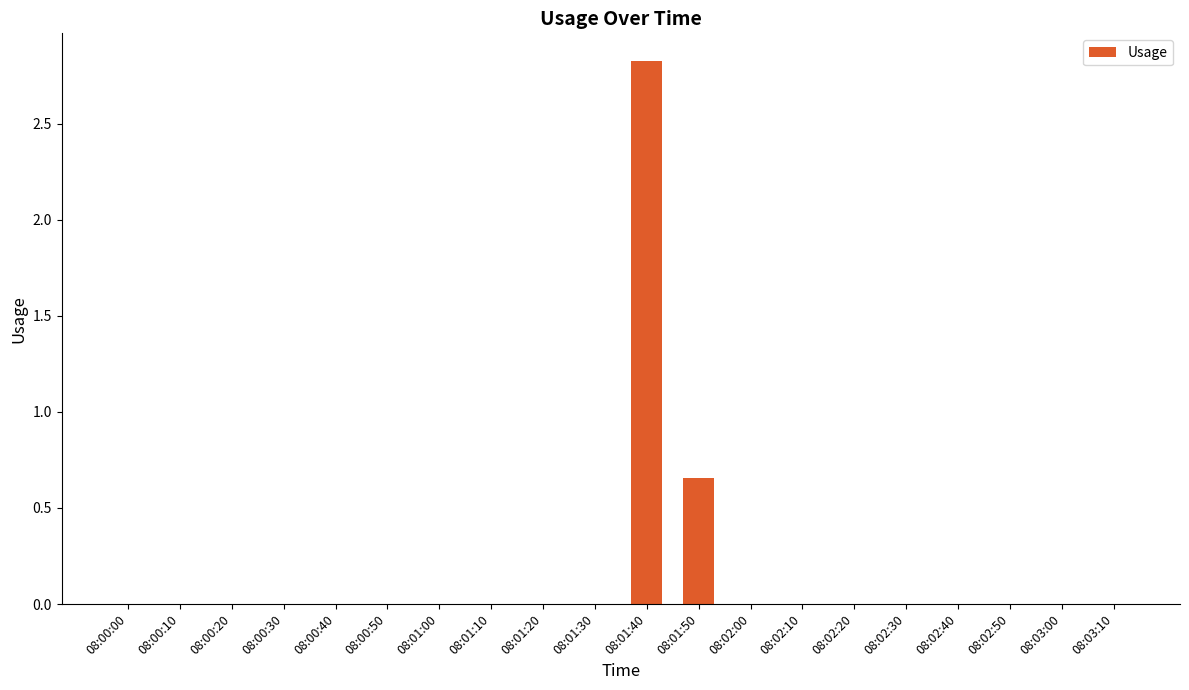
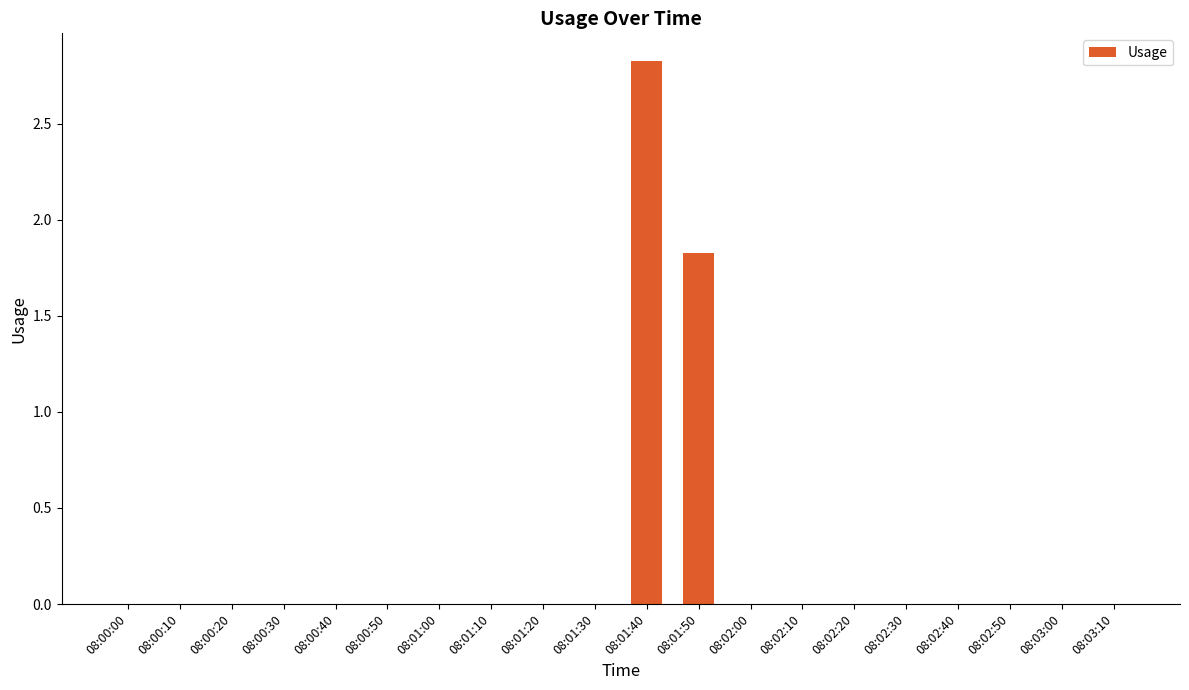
  {
    "08:00:00": 0.00,
    "08:00:10": 0.00,
    "08:00:20": 0.00,
    "08:00:30": 0.00,
    "08:00:40": 0.00,
    "08:00:50": 0.00,
    "08:01:00": 0.00,
    "08:01:10": 0.00,
    "08:01:20": 0.00,
    "08:01:30": 0.00,
    "08:01:40": 2.83,
-   "08:01:50": 0.66,
+   "08:01:50": 1.82,
    "08:02:00": 0.00,
    "08:02:10": 0.00,
    "08:02:20": 0.00,
    "08:02:30": 0.00,
    "08:02:40": 0.00,
    "08:02:50": 0.00,
    "08:03:00": 0.00,
    "08:03:10": 0.00
  }
